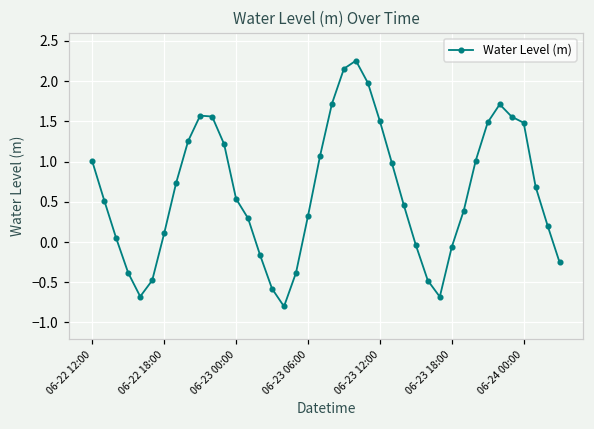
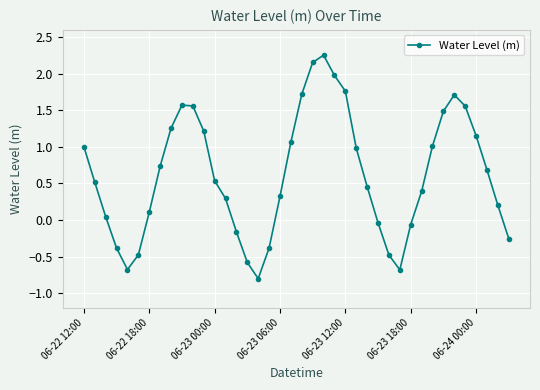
  {
    "06-22 12:00": 1.0,
    "06-22 18:00": 0.1,
    "06-23 00:00": 0.5,
    "06-23 06:00": 0.3,
-   "06-23 12:00": 1.5,
+   "06-23 12:00": 1.8,
    "06-23 18:00": -0.1,
-   "06-24 00:00": 1.5
+   "06-24 00:00": 1.2
  }
